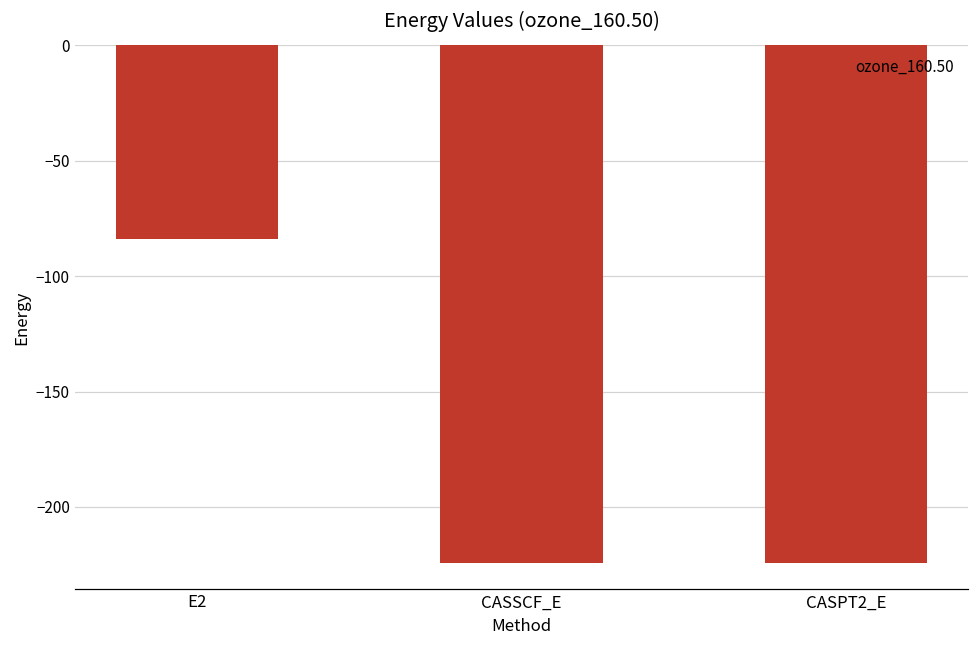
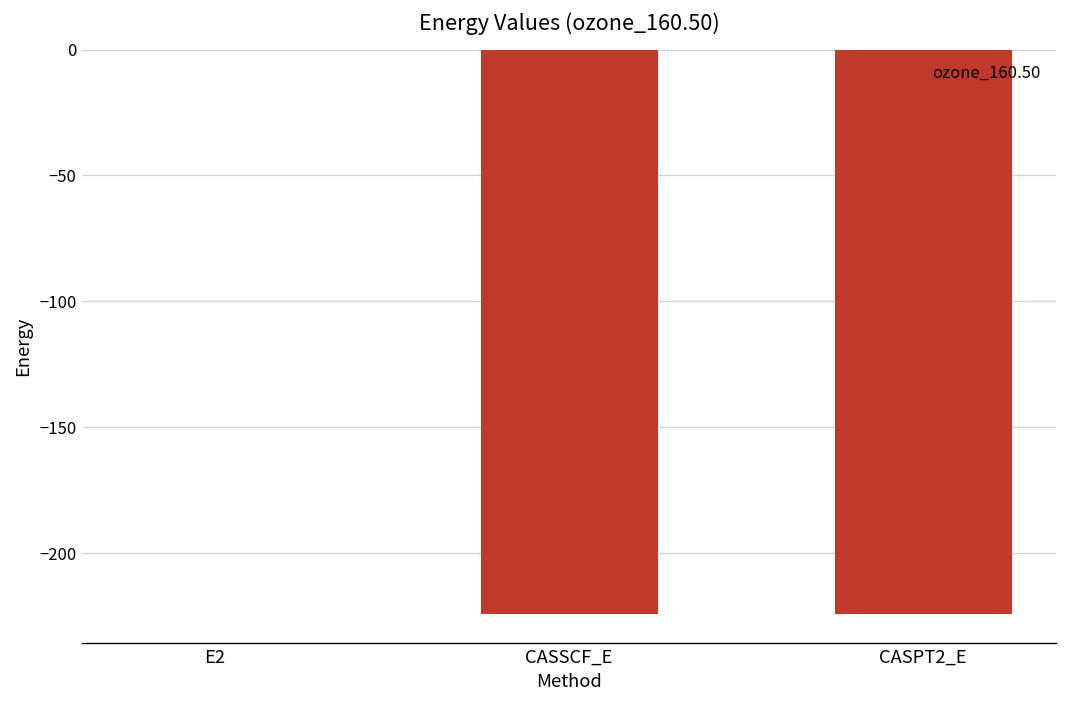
  {
-   "E2": -84,
+   "E2": 0,
    "CASSCF_E": -224,
    "CASPT2_E": -224
  }
